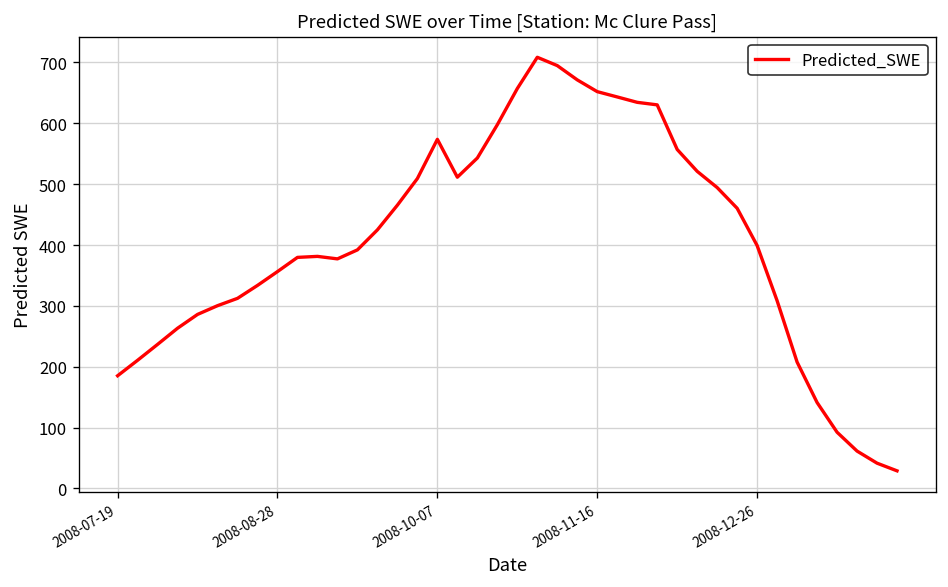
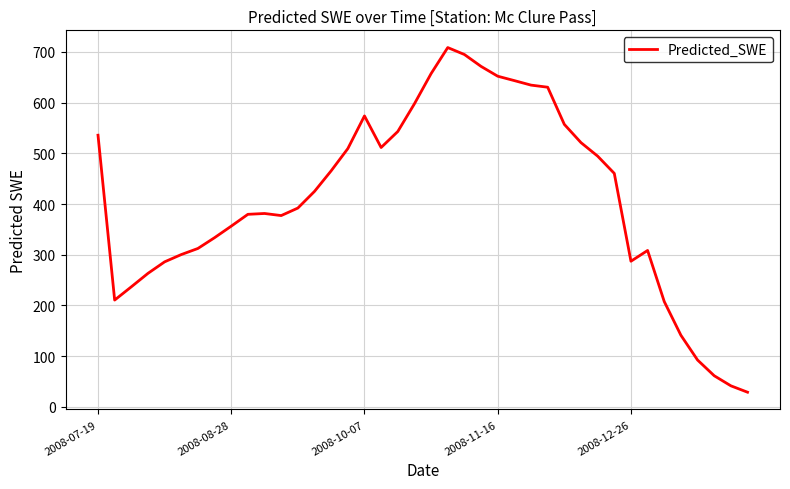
  {
-   "2008-07-19": 190,
+   "2008-07-19": 540,
    "2008-08-28": 360,
    "2008-10-07": 570,
    "2008-11-16": 650,
-   "2008-12-26": 400
+   "2008-12-26": 290
  }
